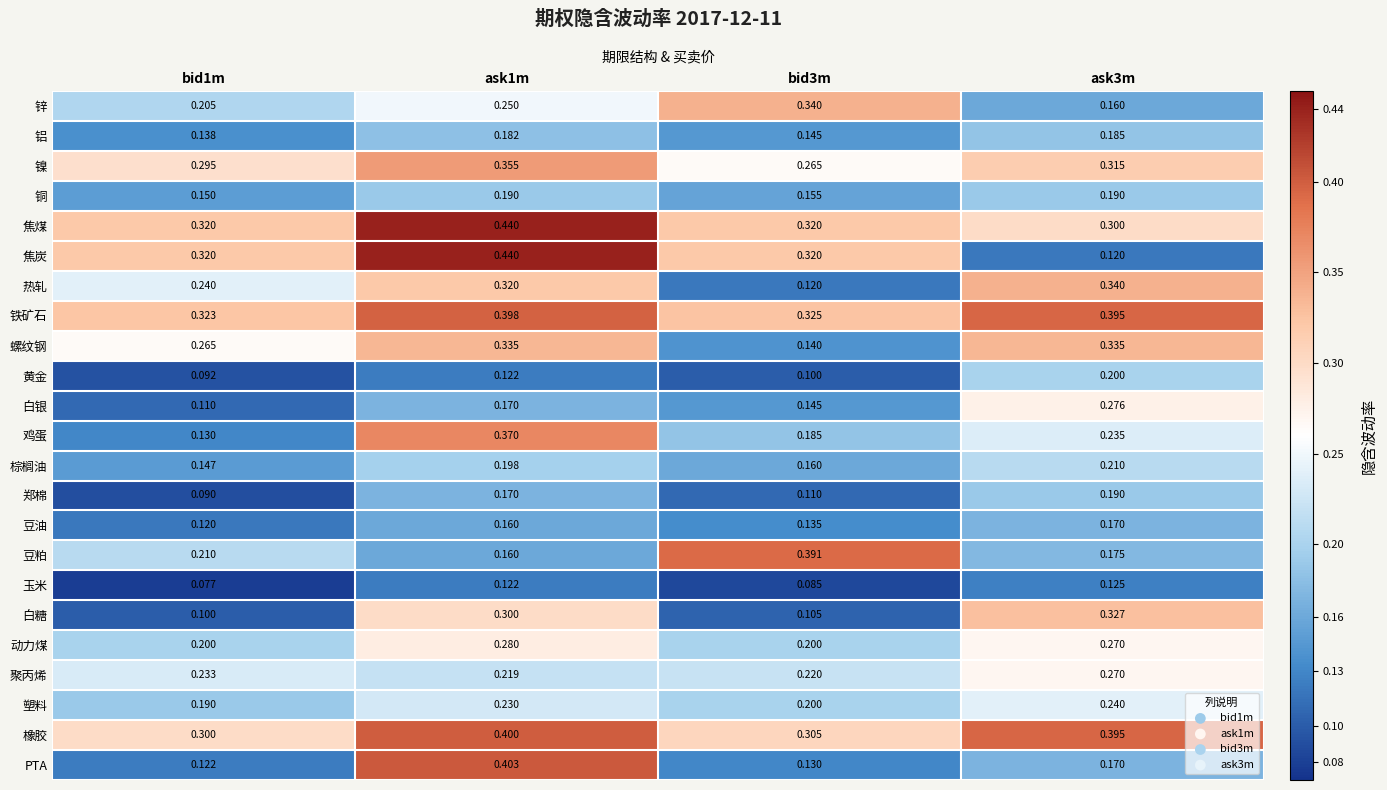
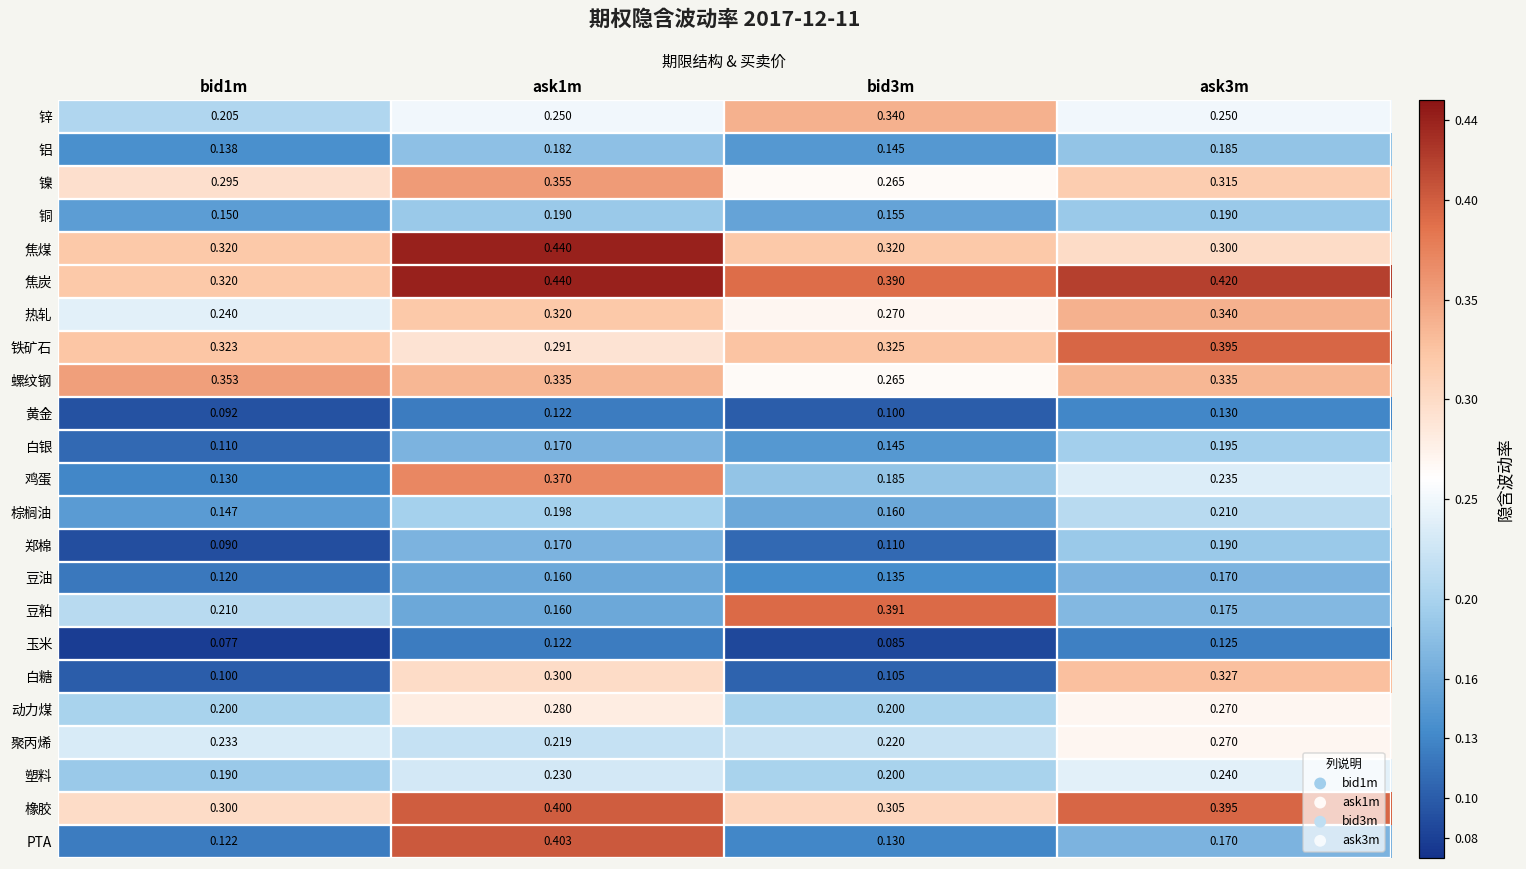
  {
    "锌": {
      "bid1m": 0.205,
      "ask1m": 0.250,
      "bid3m": 0.340,
-     "ask3m": 0.160
+     "ask3m": 0.250
    },
    "铝": {
      "bid1m": 0.138,
      "ask1m": 0.182,
      "bid3m": 0.145,
      "ask3m": 0.185
    },
    "镍": {
      "bid1m": 0.295,
      "ask1m": 0.355,
      "bid3m": 0.265,
      "ask3m": 0.315
    },
    "铜": {
      "bid1m": 0.150,
      "ask1m": 0.190,
      "bid3m": 0.155,
      "ask3m": 0.190
    },
    "焦煤": {
      "bid1m": 0.320,
      "ask1m": 0.440,
      "bid3m": 0.320,
      "ask3m": 0.300
    },
    "焦炭": {
      "bid1m": 0.320,
      "ask1m": 0.440,
-     "bid3m": 0.320,
-     "ask3m": 0.120
+     "bid3m": 0.390,
+     "ask3m": 0.420
    },
    "热轧": {
      "bid1m": 0.240,
      "ask1m": 0.320,
-     "bid3m": 0.120,
+     "bid3m": 0.270,
      "ask3m": 0.340
    },
    "铁矿石": {
      "bid1m": 0.323,
-     "ask1m": 0.398,
+     "ask1m": 0.291,
      "bid3m": 0.325,
      "ask3m": 0.395
    },
    "螺纹钢": {
-     "bid1m": 0.265,
+     "bid1m": 0.353,
      "ask1m": 0.335,
-     "bid3m": 0.140,
+     "bid3m": 0.265,
      "ask3m": 0.335
    },
    "黄金": {
      "bid1m": 0.092,
      "ask1m": 0.122,
      "bid3m": 0.100,
-     "ask3m": 0.200
+     "ask3m": 0.130
    },
    "白银": {
      "bid1m": 0.110,
      "ask1m": 0.170,
      "bid3m": 0.145,
-     "ask3m": 0.276
+     "ask3m": 0.195
    },
    "鸡蛋": {
      "bid1m": 0.130,
      "ask1m": 0.370,
      "bid3m": 0.185,
      "ask3m": 0.235
    },
    "棕榈油": {
      "bid1m": 0.147,
      "ask1m": 0.198,
      "bid3m": 0.160,
      "ask3m": 0.210
    },
    "郑棉": {
      "bid1m": 0.090,
      "ask1m": 0.170,
      "bid3m": 0.110,
      "ask3m": 0.190
    },
    "豆油": {
      "bid1m": 0.120,
      "ask1m": 0.160,
      "bid3m": 0.135,
      "ask3m": 0.170
    },
    "豆粕": {
      "bid1m": 0.210,
      "ask1m": 0.160,
      "bid3m": 0.391,
      "ask3m": 0.175
    },
    "玉米": {
      "bid1m": 0.077,
      "ask1m": 0.122,
      "bid3m": 0.085,
      "ask3m": 0.125
    },
    "白糖": {
      "bid1m": 0.100,
      "ask1m": 0.300,
      "bid3m": 0.105,
      "ask3m": 0.327
    },
    "动力煤": {
      "bid1m": 0.200,
      "ask1m": 0.280,
      "bid3m": 0.200,
      "ask3m": 0.270
    },
    "聚丙烯": {
      "bid1m": 0.233,
      "ask1m": 0.219,
      "bid3m": 0.220,
      "ask3m": 0.270
    },
    "塑料": {
      "bid1m": 0.190,
      "ask1m": 0.230,
      "bid3m": 0.200,
      "ask3m": 0.240
    },
    "橡胶": {
      "bid1m": 0.300,
      "ask1m": 0.400,
      "bid3m": 0.305,
      "ask3m": 0.395
    },
    "PTA": {
      "bid1m": 0.122,
      "ask1m": 0.403,
      "bid3m": 0.130,
      "ask3m": 0.170
    }
  }
